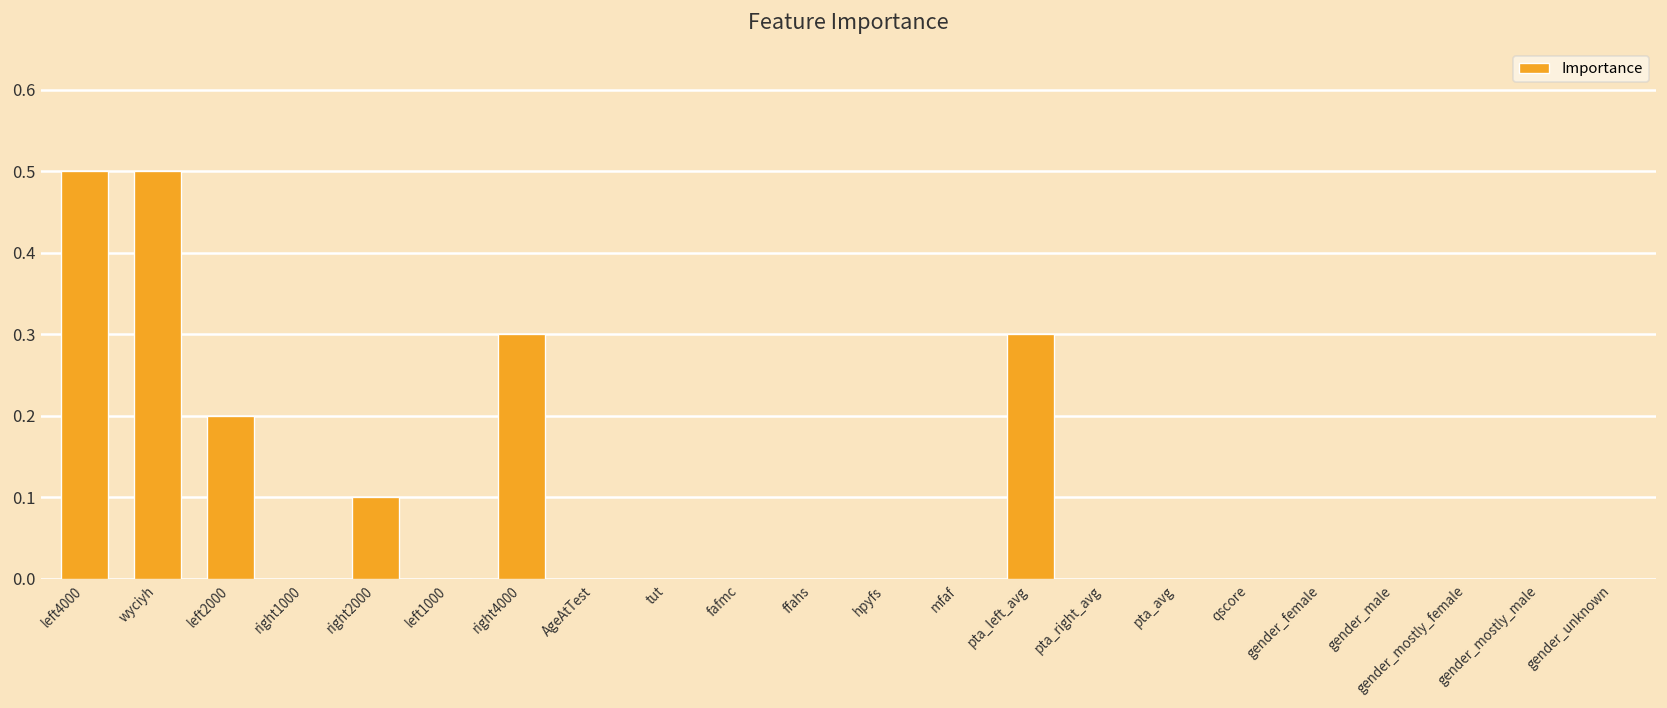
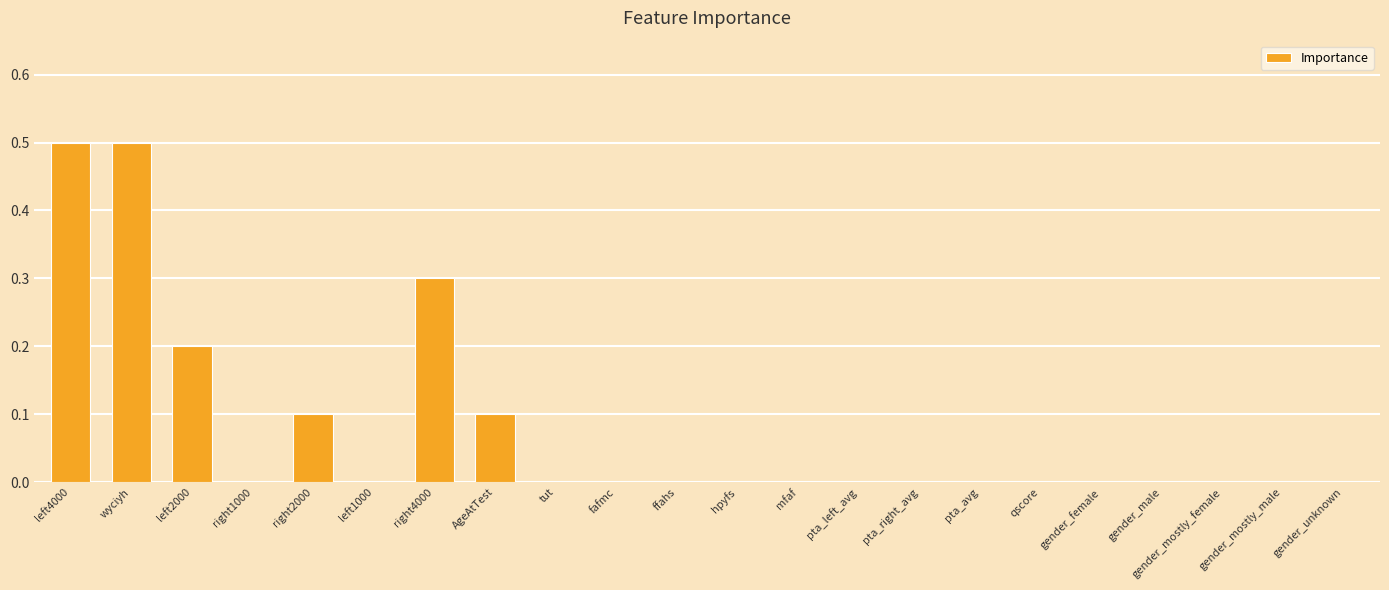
  {
    "left4000": 0.5,
    "wyciyh": 0.5,
    "left2000": 0.2,
    "right1000": 0.0,
    "right2000": 0.1,
    "left1000": 0.0,
    "right4000": 0.3,
-   "AgeAtTest": 0.0,
+   "AgeAtTest": 0.1,
    "tut": 0.0,
    "fafmc": 0.0,
    "ffahs": 0.0,
    "hpyfs": 0.0,
    "mfaf": 0.0,
-   "pta_left_avg": 0.3,
+   "pta_left_avg": 0.0,
    "pta_right_avg": 0.0,
    "pta_avg": 0.0,
    "qscore": 0.0,
    "gender_female": 0.0,
    "gender_male": 0.0,
    "gender_mostly_female": 0.0,
    "gender_mostly_male": 0.0,
    "gender_unknown": 0.0
  }
